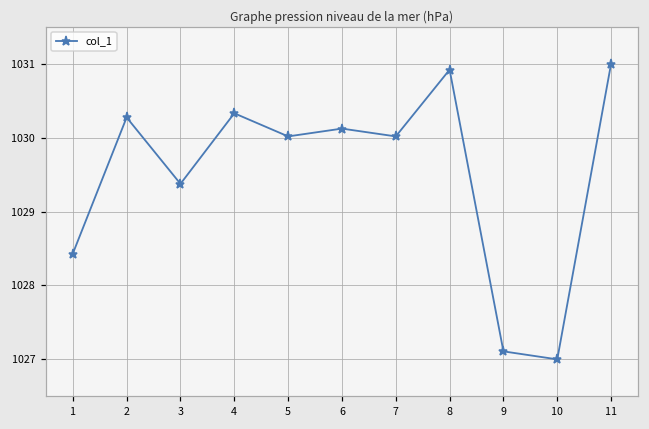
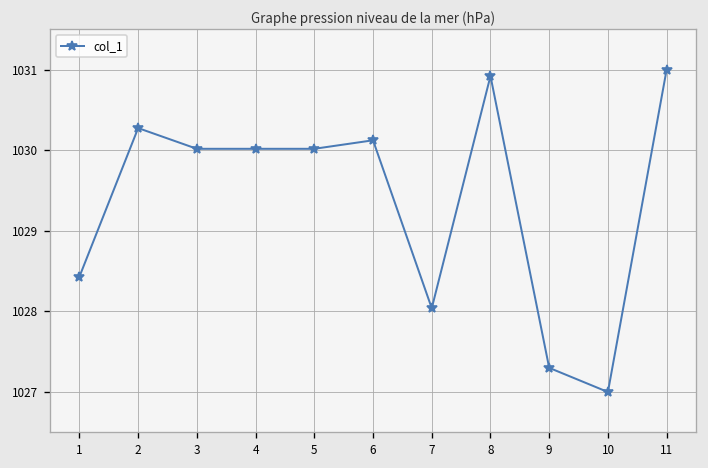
  {
    "1": 1028.4,
    "2": 1030.3,
-   "3": 1029.4,
-   "4": 1030.3,
+   "3": 1030.0,
+   "4": 1030.0,
    "5": 1030.0,
    "6": 1030.1,
-   "7": 1030.0,
+   "7": 1028.0,
    "8": 1030.9,
-   "9": 1027.1,
+   "9": 1027.3,
    "10": 1027.0,
    "11": 1031.0
  }
